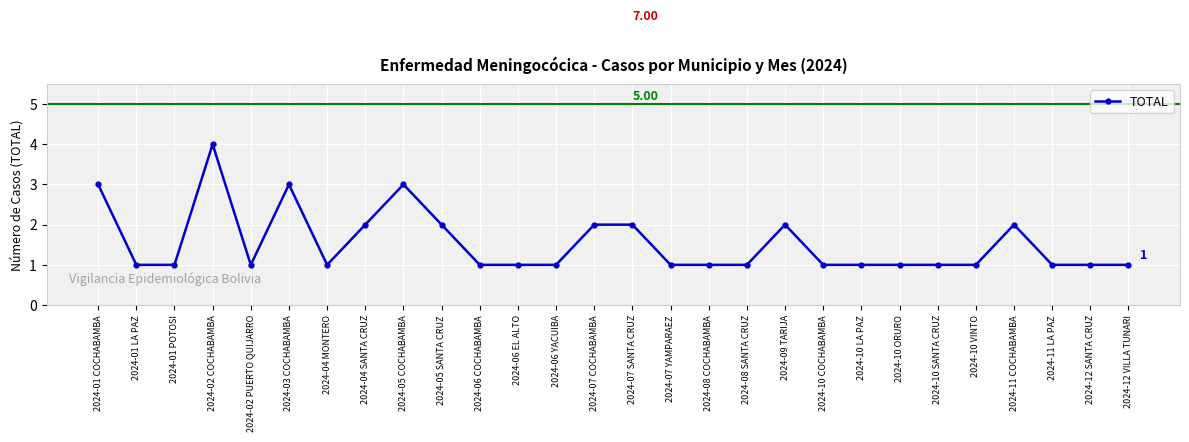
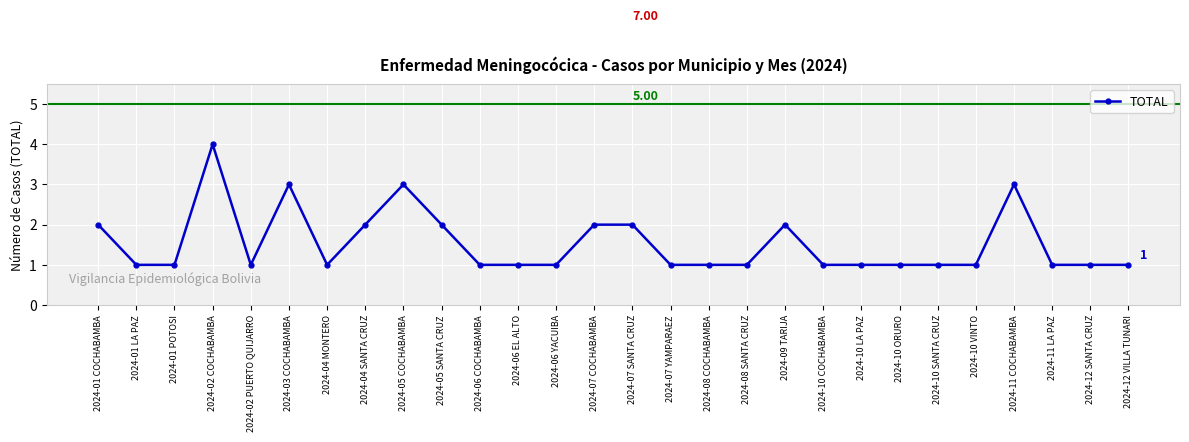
  {
-   "2024-01 COCHABAMBA": 3,
+   "2024-01 COCHABAMBA": 2,
    "2024-01 LA PAZ": 1,
    "2024-01 POTOSI": 1,
    "2024-02 COCHABAMBA": 4,
    "2024-02 PUERTO QUIJARRO": 1,
    "2024-03 COCHABAMBA": 3,
    "2024-04 MONTERO": 1,
    "2024-04 SANTA CRUZ": 2,
    "2024-05 COCHABAMBA": 3,
    "2024-05 SANTA CRUZ": 2,
    "2024-06 COCHABAMBA": 1,
    "2024-06 EL ALTO": 1,
    "2024-06 YACUIBA": 1,
    "2024-07 COCHABAMBA": 2,
    "2024-07 SANTA CRUZ": 2,
    "2024-07 YAMPARAEZ": 1,
    "2024-08 COCHABAMBA": 1,
    "2024-08 SANTA CRUZ": 1,
    "2024-09 TARIJA": 2,
    "2024-10 COCHABAMBA": 1,
    "2024-10 LA PAZ": 1,
    "2024-10 ORURO": 1,
    "2024-10 SANTA CRUZ": 1,
    "2024-10 VINTO": 1,
-   "2024-11 COCHABAMBA": 2,
+   "2024-11 COCHABAMBA": 3,
    "2024-11 LA PAZ": 1,
    "2024-12 SANTA CRUZ": 1
  }
